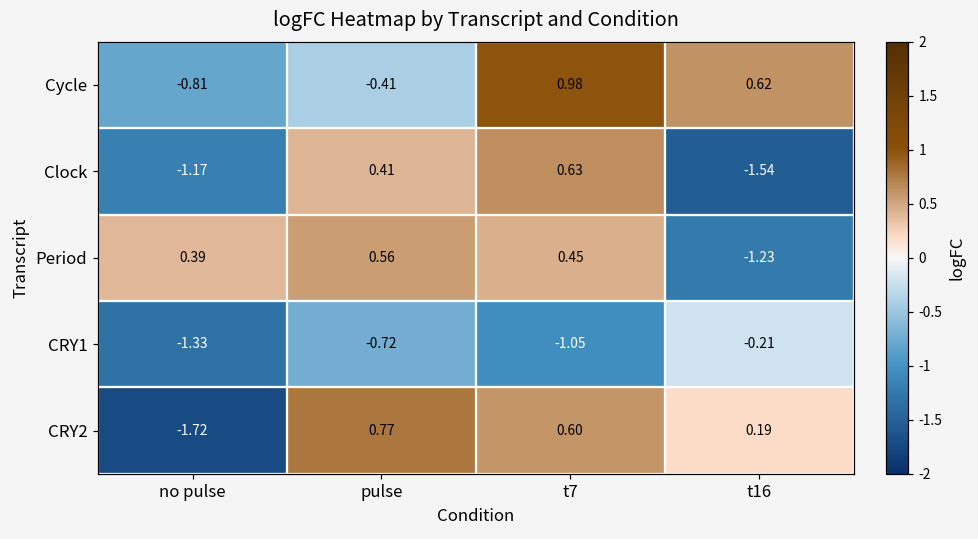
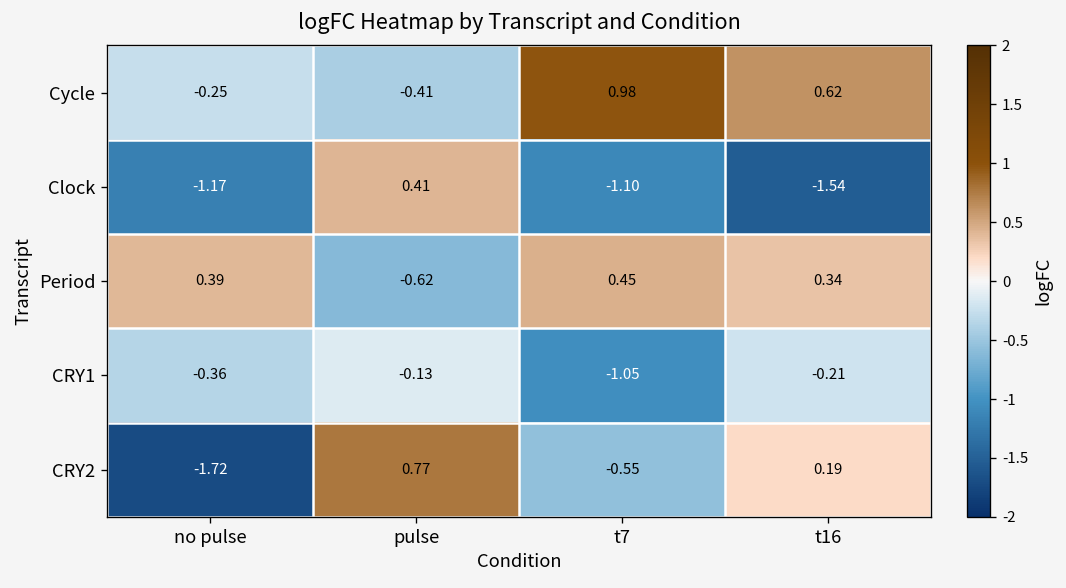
  {
    "Cycle": {
-     "no pulse": -0.81,
+     "no pulse": -0.25,
      "pulse": -0.41,
      "t7": 0.98,
      "t16": 0.62
    },
    "Clock": {
      "no pulse": -1.17,
      "pulse": 0.41,
-     "t7": 0.63,
+     "t7": -1.10,
      "t16": -1.54
    },
    "Period": {
      "no pulse": 0.39,
-     "pulse": 0.56,
+     "pulse": -0.62,
      "t7": 0.45,
-     "t16": -1.23
+     "t16": 0.34
    },
    "CRY1": {
-     "no pulse": -1.33,
-     "pulse": -0.72,
+     "no pulse": -0.36,
+     "pulse": -0.13,
      "t7": -1.05,
      "t16": -0.21
    },
    "CRY2": {
      "no pulse": -1.72,
      "pulse": 0.77,
-     "t7": 0.60,
+     "t7": -0.55,
      "t16": 0.19
    }
  }
